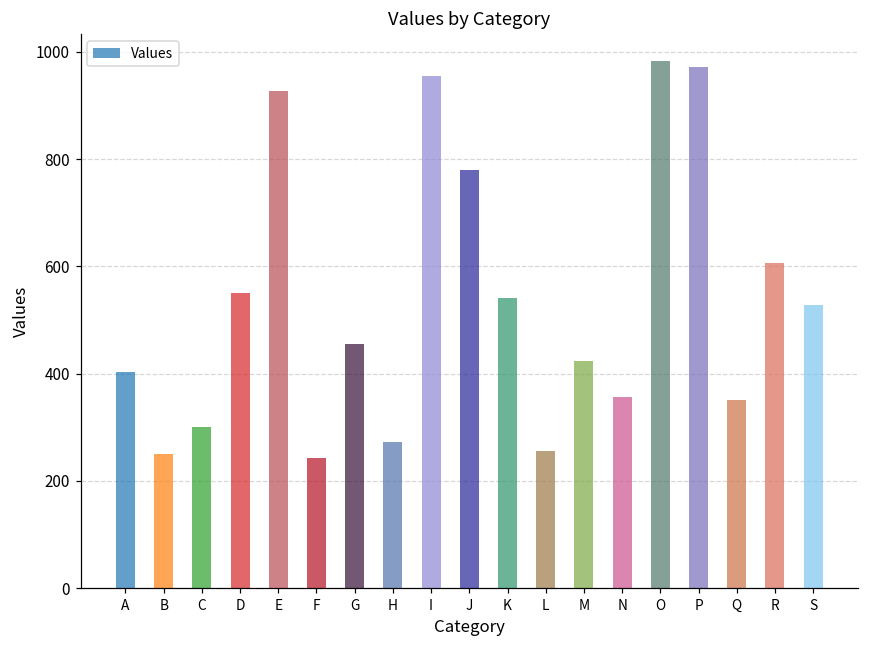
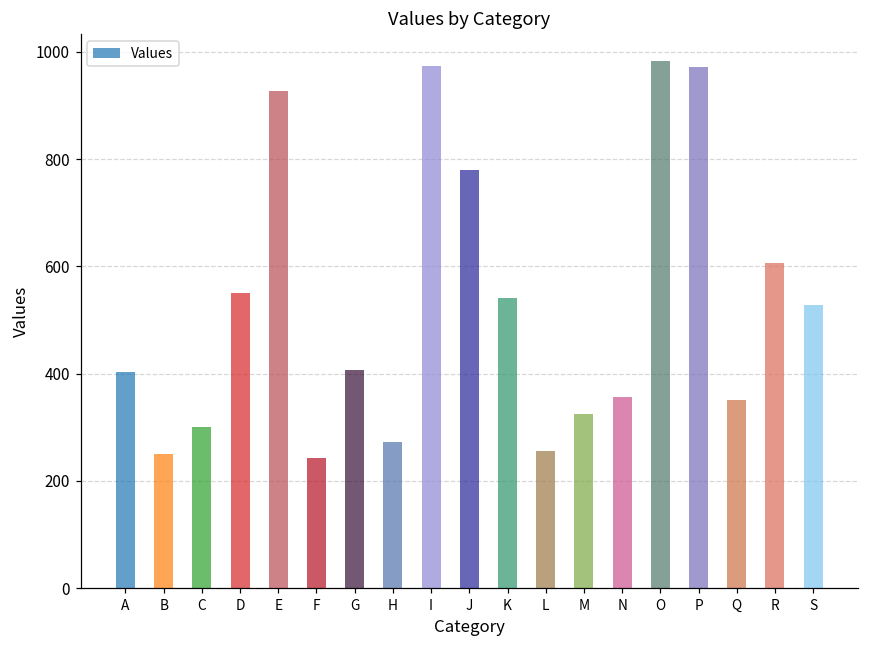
  {
    "A": 400,
    "B": 250,
    "C": 300,
    "D": 550,
    "E": 930,
    "F": 240,
-   "G": 460,
+   "G": 410,
    "H": 270,
-   "I": 950,
+   "I": 970,
    "J": 780,
    "K": 540,
    "L": 260,
-   "M": 420,
+   "M": 330,
    "N": 360,
    "O": 980,
    "P": 970,
    "Q": 350,
    "R": 610,
    "S": 530
  }
